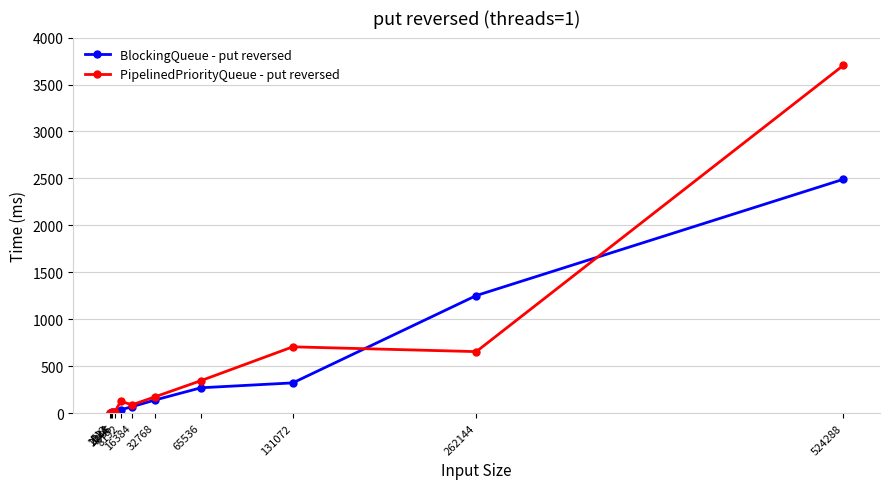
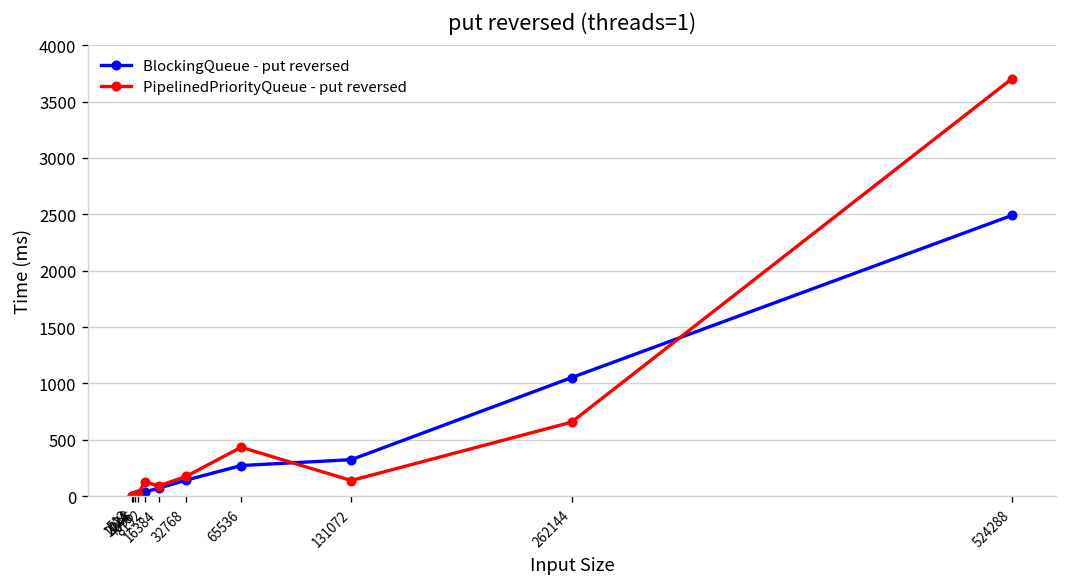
  {
    "BlockingQueue - put reversed": {
      "8192": 0,
      "32768": 100,
      "65536": 300,
      "131072": 300,
-     "262144": 1300,
+     "262144": 1100,
      "524288": 2500
    },
    "PipelinedPriorityQueue - put reversed": {
      "8192": 100,
      "32768": 200,
-     "65536": 300,
-     "131072": 700,
+     "65536": 400,
+     "131072": 100,
      "262144": 700,
      "524288": 3700
    }
  }
